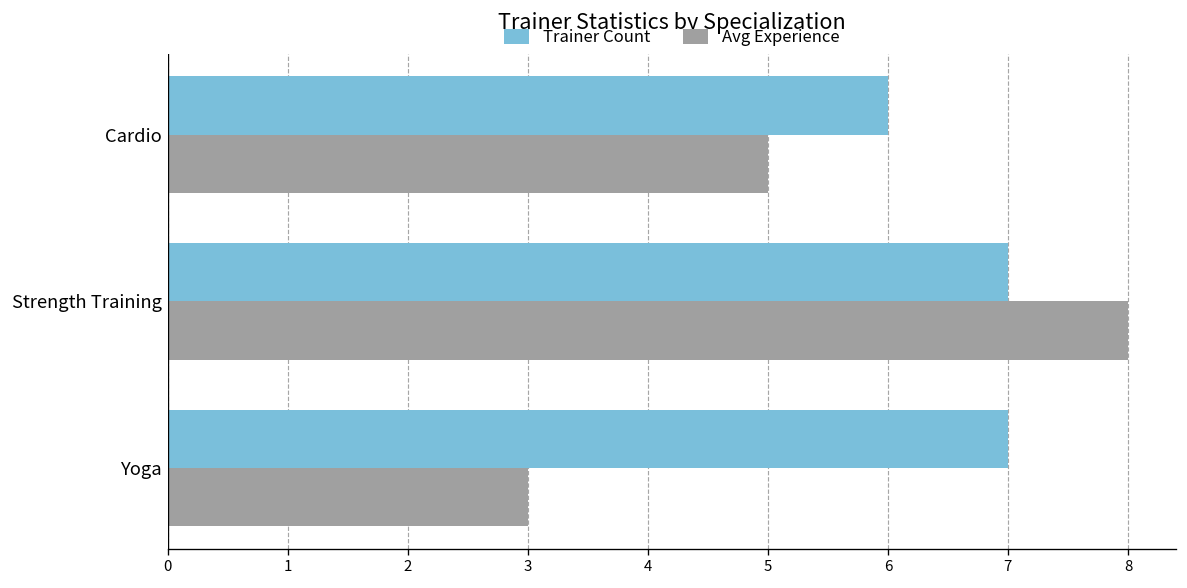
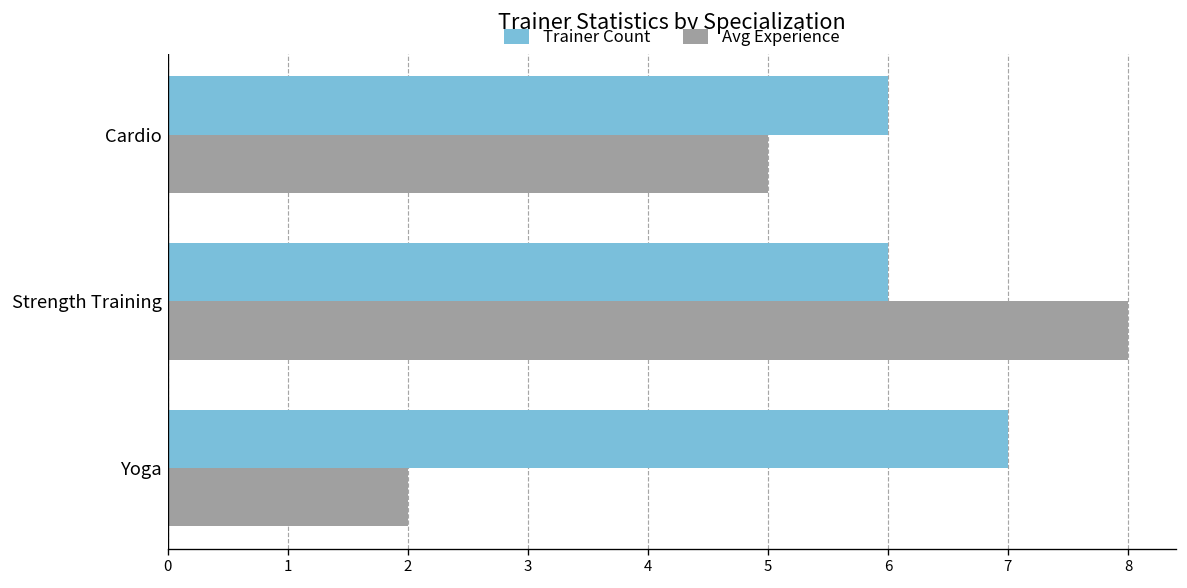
  {
    "Trainer Count": {
      "Cardio": 6,
-     "Strength Training": 7,
+     "Strength Training": 6,
      "Yoga": 7
    },
    "Avg Experience": {
      "Cardio": 5,
      "Strength Training": 8,
-     "Yoga": 3
+     "Yoga": 2
    }
  }
